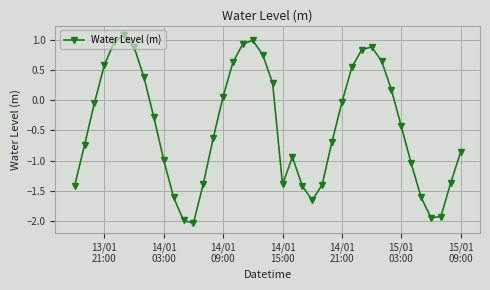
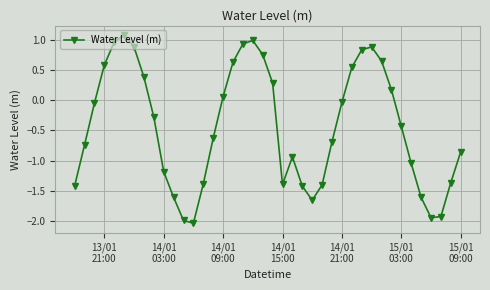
  {
    "13/01 21:00": 0.6,
-   "14/01 03:00": -1.0,
+   "14/01 03:00": -1.2,
    "14/01 09:00": 0.1,
    "14/01 15:00": -1.4,
    "14/01 21:00": 0.0,
    "15/01 03:00": -0.4,
    "15/01 09:00": -0.9
  }
